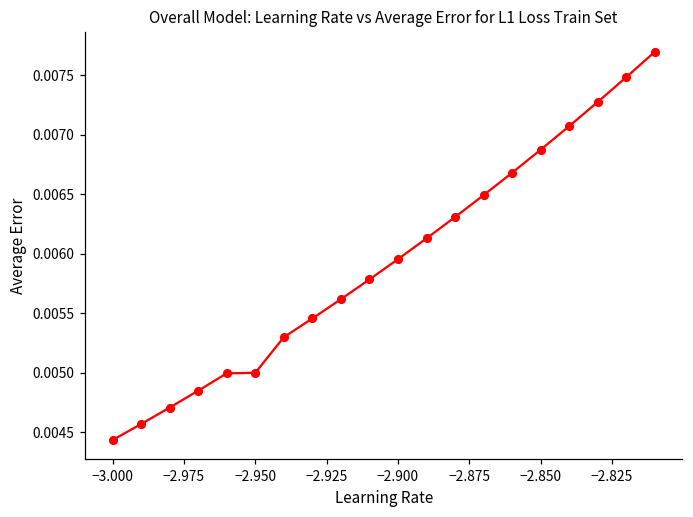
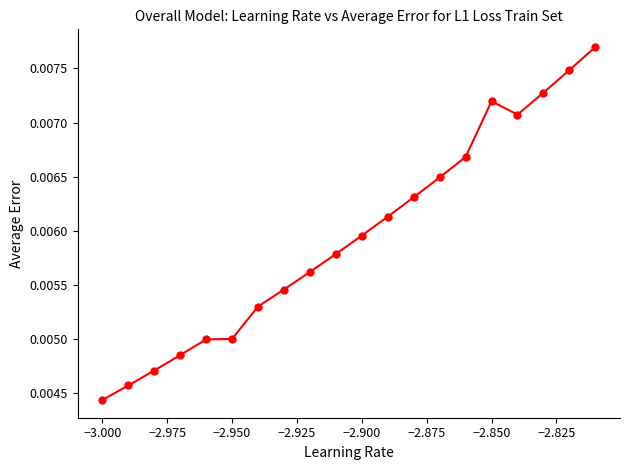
  {
    "−3.000": 0.00443,
    "−2.950": 0.00500,
    "−2.900": 0.00595,
-   "−2.850": 0.00687
+   "−2.850": 0.00720
  }
